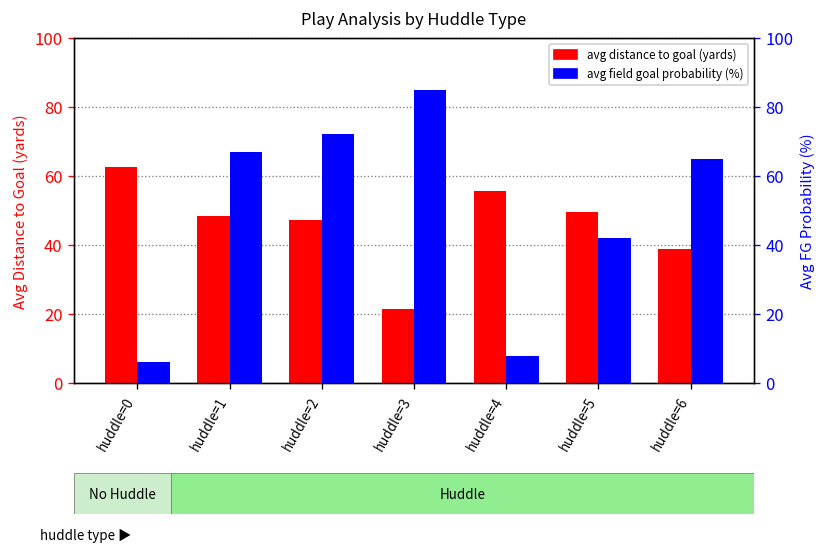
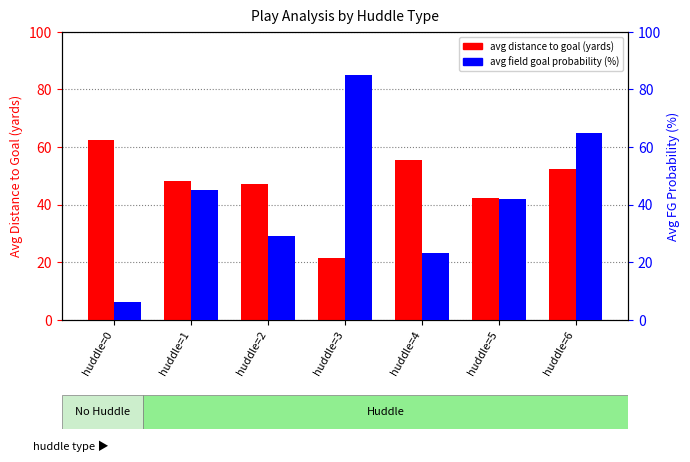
  {
    "avg distance to goal (yards)": {
      "huddle=0": 63,
      "huddle=1": 48,
      "huddle=2": 47,
      "huddle=3": 22,
      "huddle=4": 56,
-     "huddle=5": 50,
-     "huddle=6": 39
+     "huddle=5": 42,
+     "huddle=6": 53
    },
    "avg field goal probability (%)": {
      "huddle=0": 6,
-     "huddle=1": 67,
-     "huddle=2": 72,
+     "huddle=1": 45,
+     "huddle=2": 29,
      "huddle=3": 85,
-     "huddle=4": 8,
+     "huddle=4": 23,
      "huddle=5": 42,
      "huddle=6": 65
    }
  }
